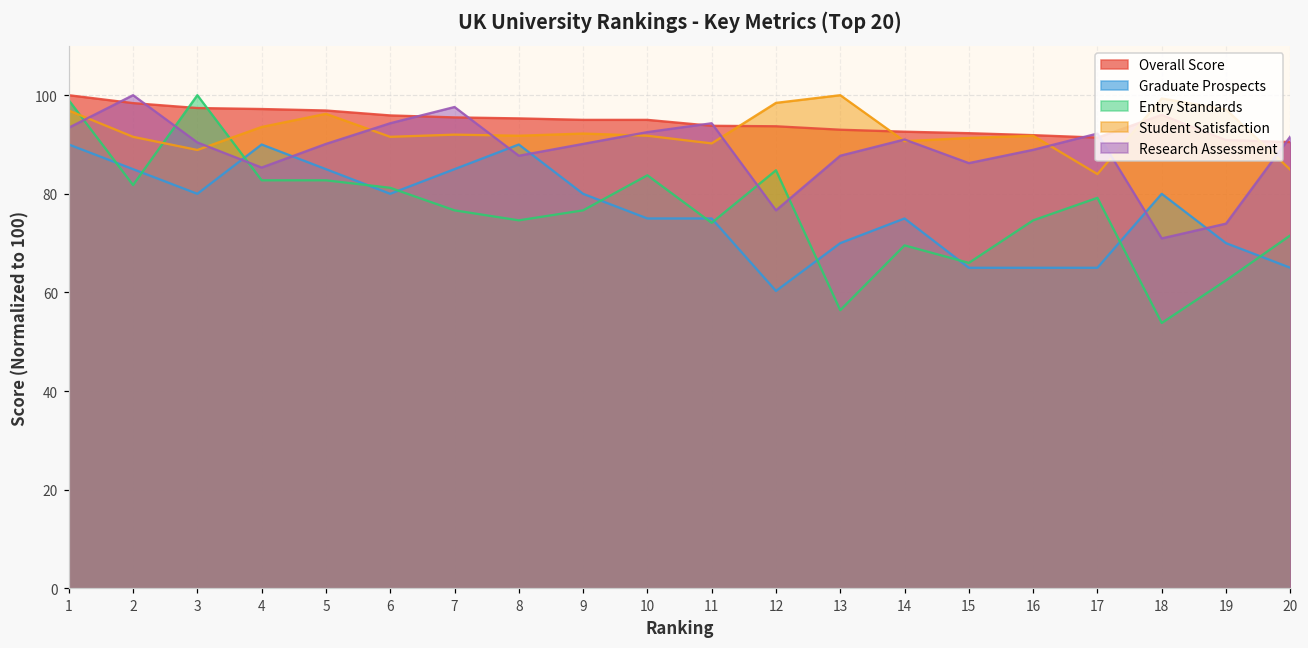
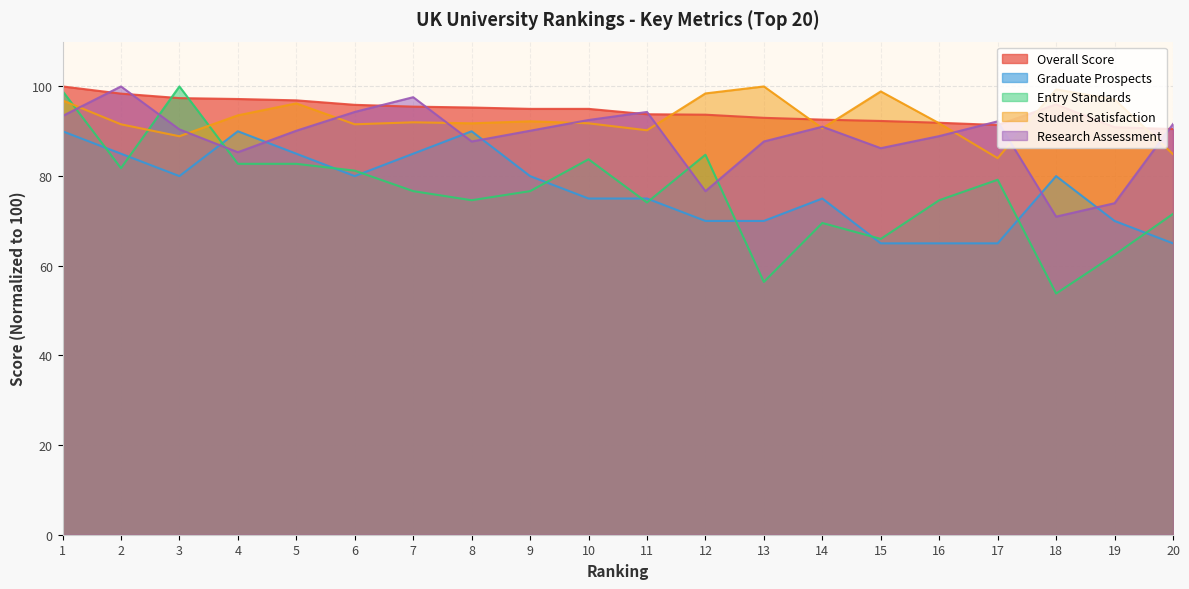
  {
    "Overall Score": {
      "1": 100,
      "2": 98,
      "3": 97,
      "4": 97,
      "5": 97,
      "6": 96,
      "7": 96,
      "8": 95,
      "9": 95,
      "10": 95,
      "12": 94,
      "13": 93,
      "14": 93,
      "15": 92,
      "20": 91
    },
    "Graduate Prospects": {
      "1": 90,
      "2": 85,
      "3": 80,
      "4": 90,
      "5": 85,
      "6": 80,
      "7": 85,
      "8": 90,
      "9": 80,
      "10": 75,
      "11": 75,
-     "12": 60,
+     "12": 70,
      "13": 70,
      "14": 75,
      "15": 65,
      "16": 65,
      "17": 65,
      "18": 80,
      "19": 70,
      "20": 65
    },
    "Entry Standards": {
      "1": 99,
      "2": 82,
      "3": 100,
      "4": 83,
      "5": 83,
      "6": 81,
      "7": 77,
      "8": 75,
      "9": 77,
      "10": 84,
      "11": 74,
      "12": 85,
      "13": 56,
      "14": 70,
      "15": 66,
      "16": 75,
      "17": 79,
      "18": 54,
      "19": 62,
      "20": 72
    },
    "Student Satisfaction": {
      "1": 97,
      "2": 92,
      "3": 89,
      "4": 94,
      "5": 96,
      "6": 92,
      "7": 92,
      "8": 92,
      "9": 92,
      "10": 92,
      "11": 90,
      "12": 98,
      "13": 100,
-     "15": 91,
+     "15": 99,
      "17": 84,
      "20": 85
    },
    "Research Assessment": {
      "1": 93,
      "2": 100,
      "3": 90,
      "4": 85,
      "5": 90,
      "6": 94,
      "7": 98,
      "8": 88,
      "9": 90,
      "10": 93,
      "12": 77,
      "13": 88,
      "15": 86,
      "16": 89,
      "18": 71,
      "19": 74,
      "20": 92
    }
  }
